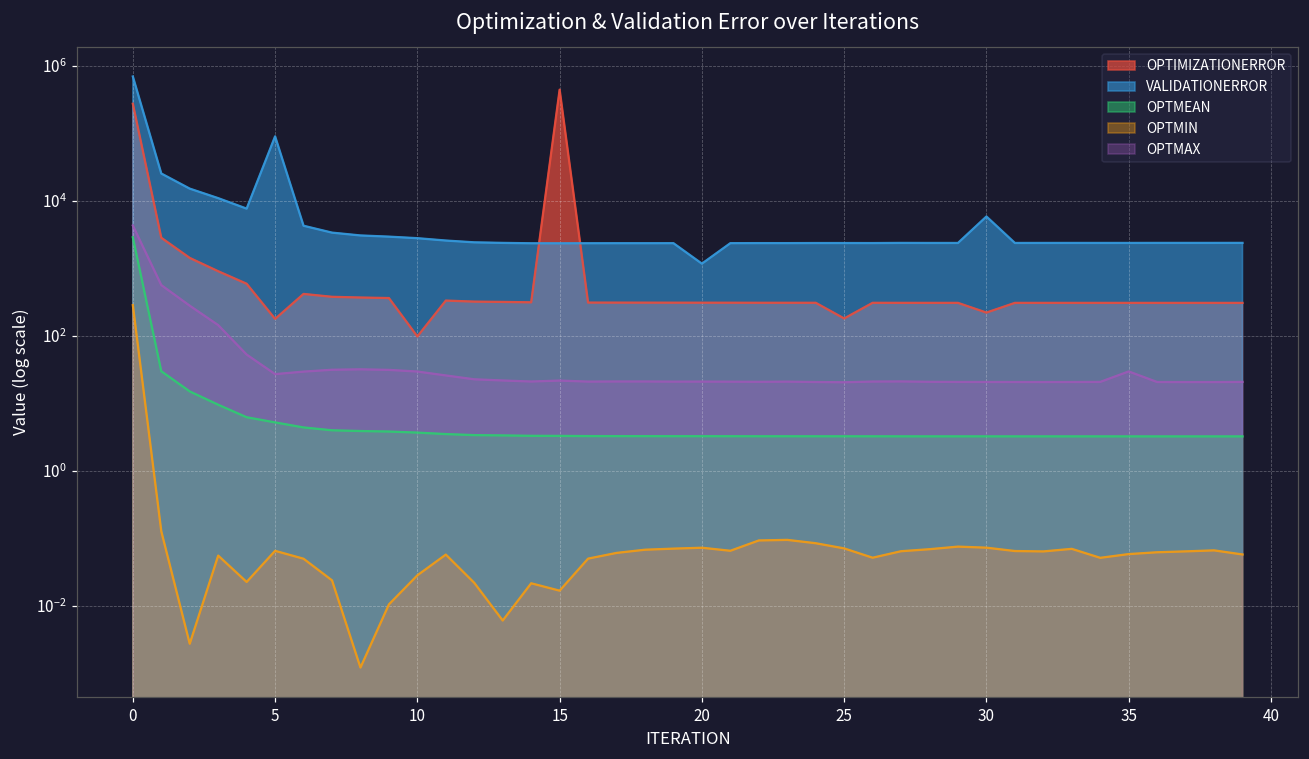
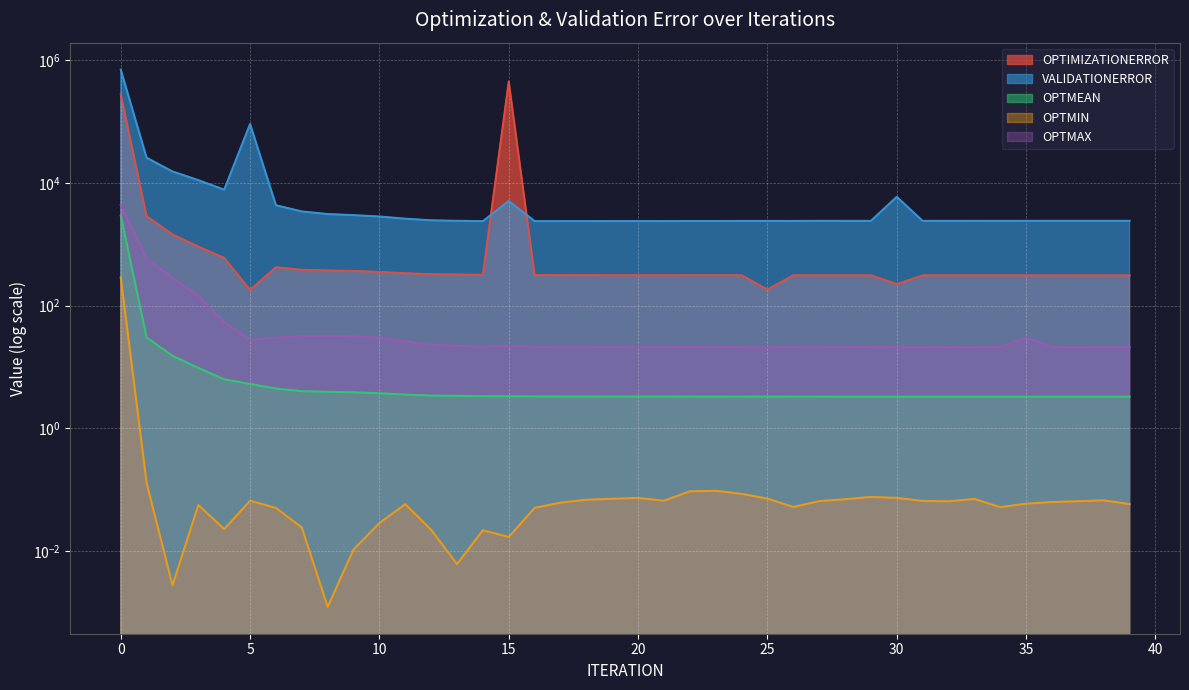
  {
    "OPTIMIZATIONERROR": {
      "0": 300000,
      "5": 180,
-     "10": 100,
+     "10": 400,
      "15": 400000,
      "20": 300,
      "25": 180,
      "30": 220,
      "35": 300
    },
    "VALIDATIONERROR": {
      "0": 700000,
      "5": 90000,
      "10": 3000,
-     "15": 2400,
-     "20": 1200,
+     "15": 5000,
+     "20": 2400,
      "25": 2400,
      "30": 6000,
      "35": 2400
    },
    "OPTMEAN": {
      "0": 3000,
      "5": 5,
      "10": 4,
      "15": 3,
      "20": 3,
      "25": 3,
      "30": 3,
      "35": 3
    },
    "OPTMIN": {
      "0": 300,
      "5": 0.07,
      "10": 0.03,
      "15": 0.017,
      "20": 0.07,
      "25": 0.07,
      "30": 0.07,
      "35": 0.06
    },
    "OPTMAX": {
      "0": 4000,
      "5": 30,
      "10": 30,
      "15": 22,
      "20": 21,
      "25": 21,
      "30": 21,
      "35": 30
    }
  }
